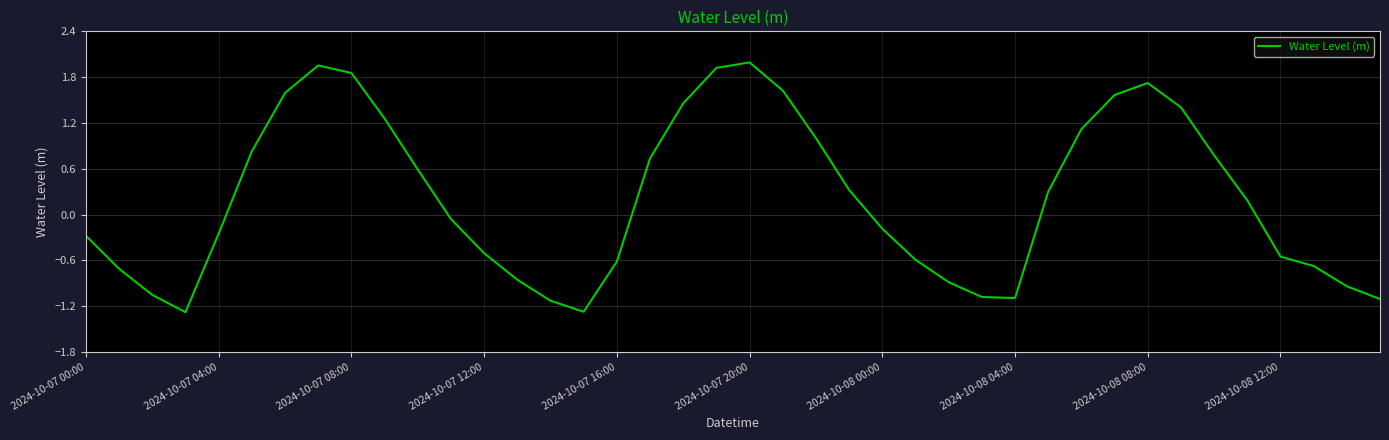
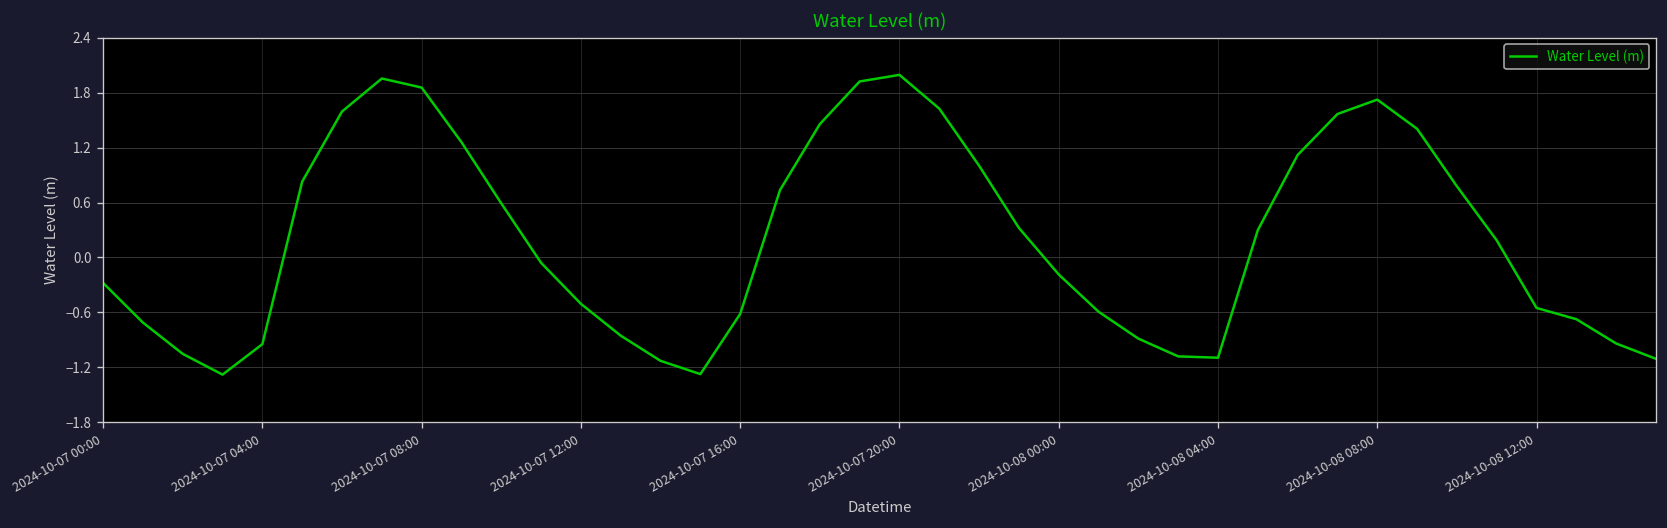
  {
    "2024-10-07 00:00": -0.3,
-   "2024-10-07 04:00": -0.2,
+   "2024-10-07 04:00": -0.9,
    "2024-10-07 08:00": 1.9,
    "2024-10-07 12:00": -0.5,
    "2024-10-07 16:00": -0.6,
    "2024-10-07 20:00": 2.0,
    "2024-10-08 00:00": -0.2,
    "2024-10-08 04:00": -1.1,
    "2024-10-08 08:00": 1.7,
    "2024-10-08 12:00": -0.6
  }
